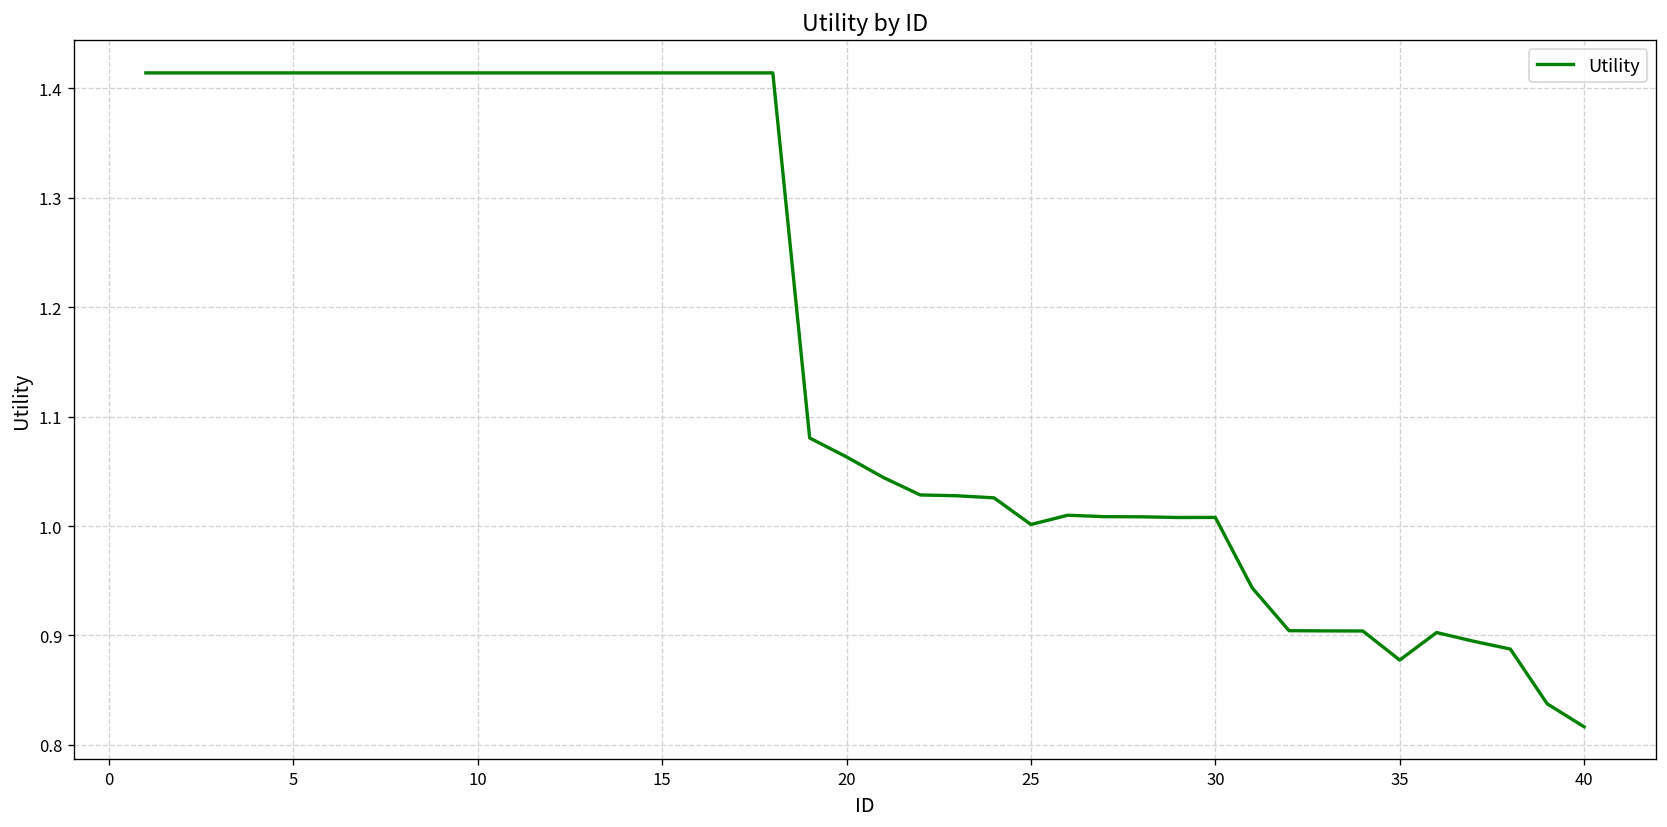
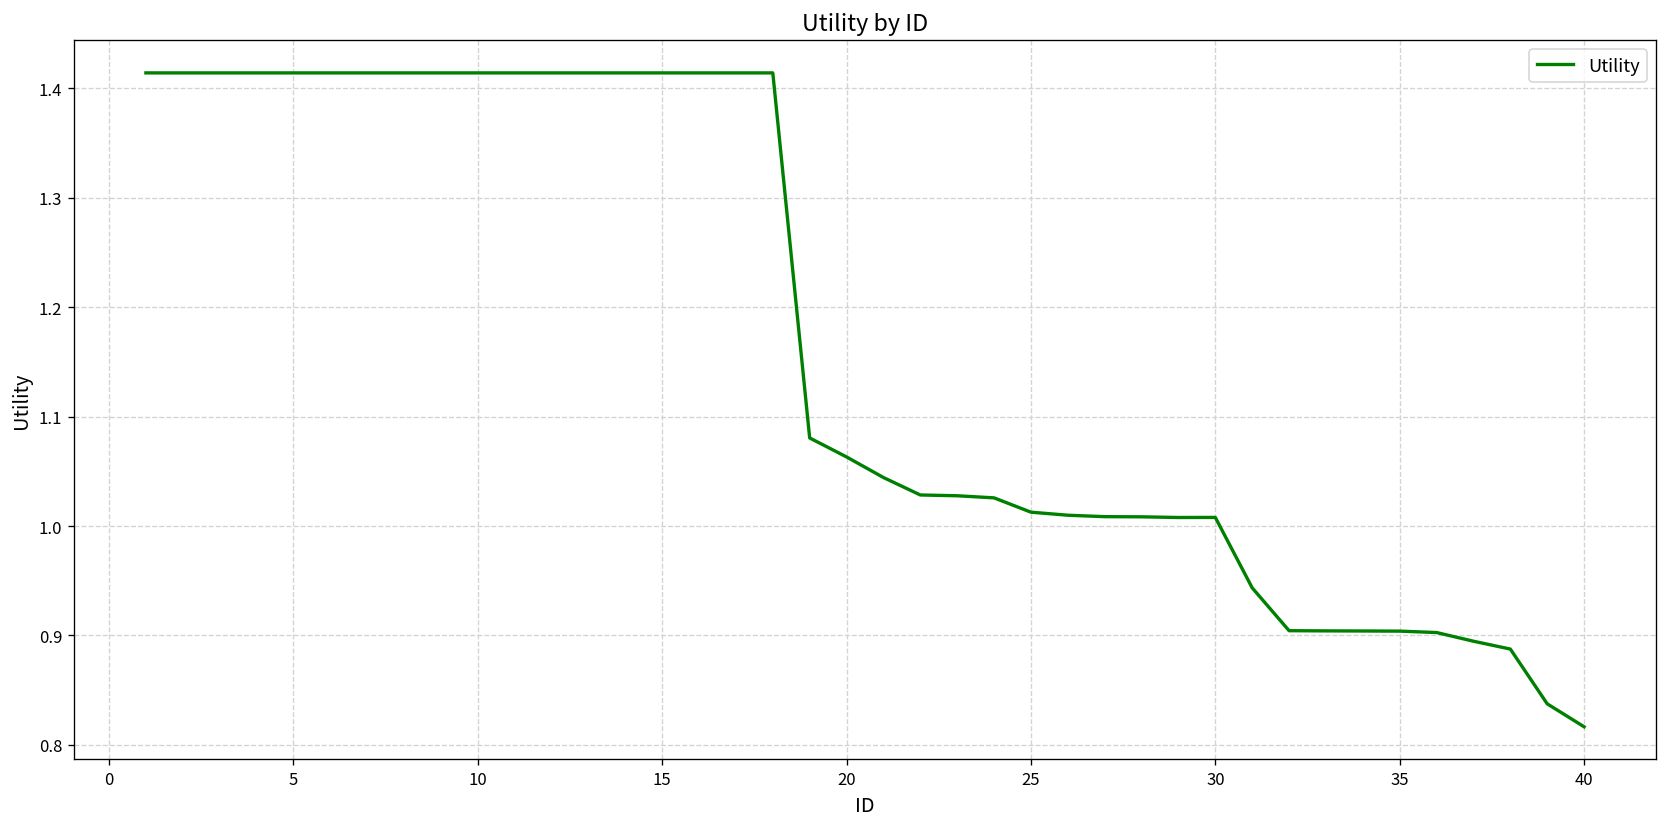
  {
    "5": 1.41,
    "10": 1.41,
    "15": 1.41,
    "20": 1.06,
-   "25": 1.00,
+   "25": 1.01,
    "30": 1.01,
-   "35": 0.88,
+   "35": 0.90,
    "40": 0.82
  }
